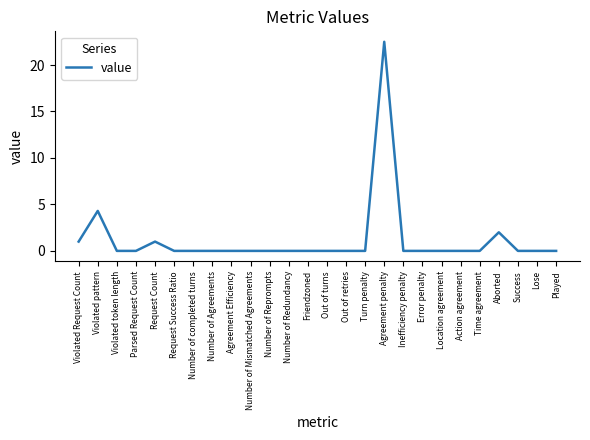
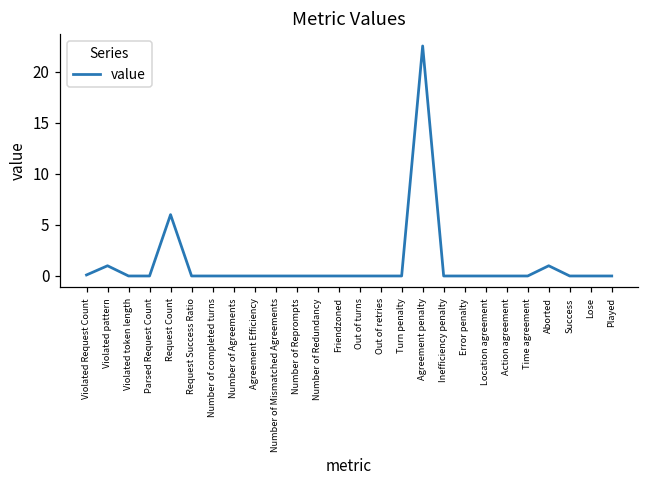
  {
-   "Violated Request Count": 1,
-   "Violated pattern": 4,
+   "Violated Request Count": 0,
+   "Violated pattern": 1,
    "Violated token length": 0,
    "Parsed Request Count": 0,
-   "Request Count": 1,
+   "Request Count": 6,
    "Request Success Ratio": 0,
    "Number of completed turns": 0,
    "Number of Agreements": 0,
    "Agreement Efficiency": 0,
    "Number of Mismatched Agreements": 0,
    "Number of Reprompts": 0,
    "Number of Redundancy": 0,
    "Friendzoned": 0,
    "Out of turns": 0,
    "Out of retries": 0,
    "Turn penalty": 0,
    "Agreement penalty": 23,
    "Inefficiency penalty": 0,
    "Error penalty": 0,
    "Location agreement": 0,
    "Action agreement": 0,
    "Time agreement": 0,
-   "Aborted": 2,
+   "Aborted": 1,
    "Success": 0,
    "Lose": 0,
    "Played": 0
  }
